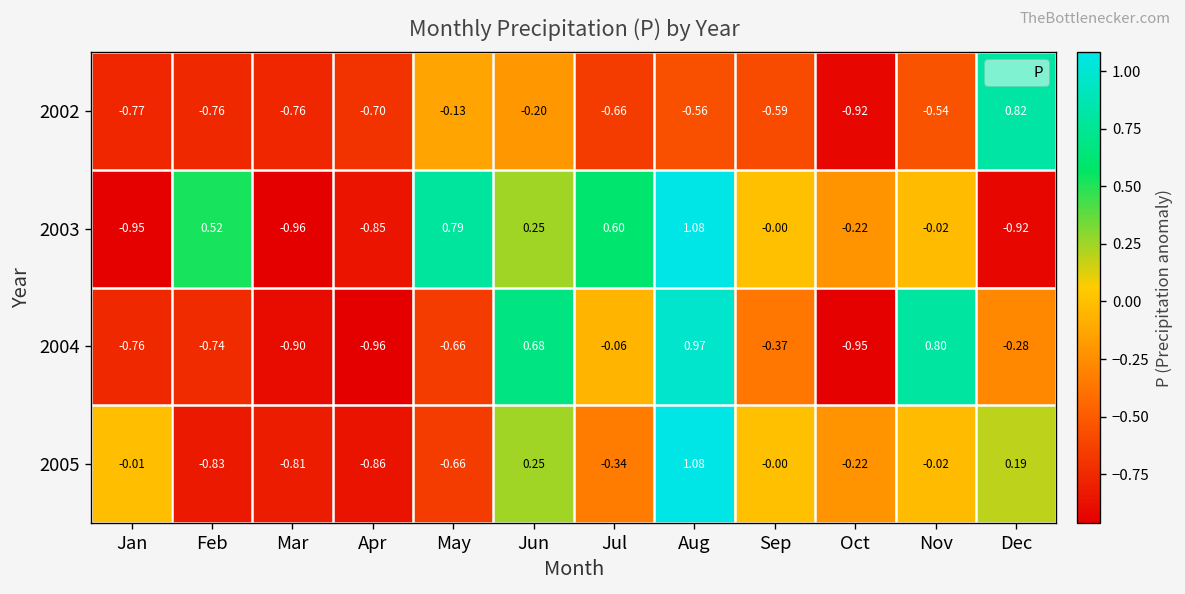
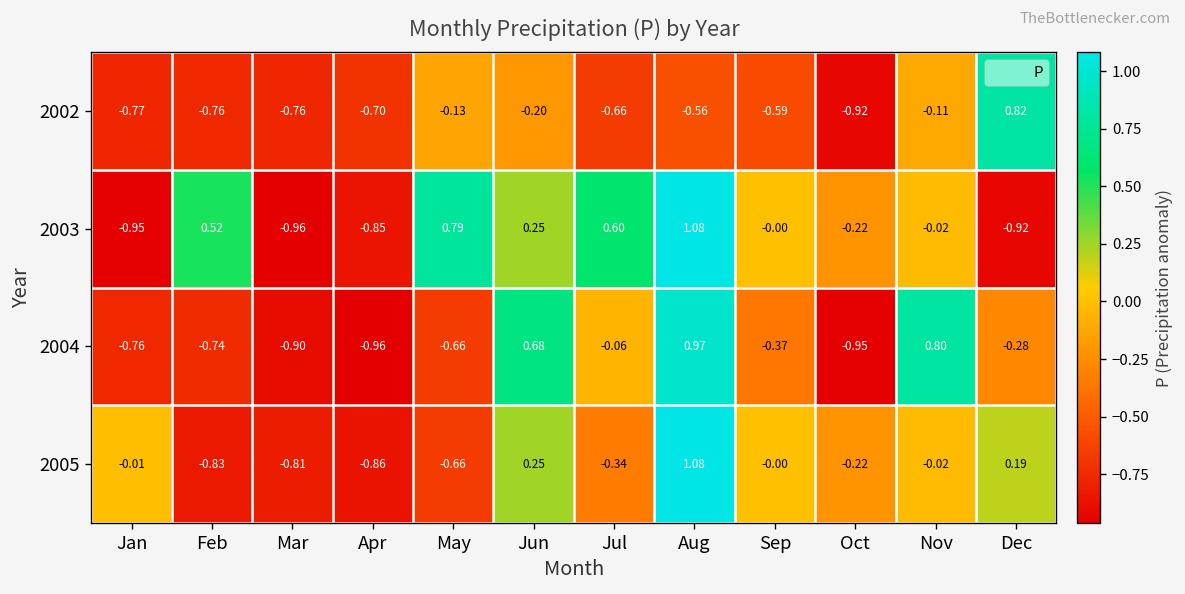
  {
    "2002": {
      "Jan": -0.77,
      "Feb": -0.76,
      "Mar": -0.76,
      "Apr": -0.70,
      "May": -0.13,
      "Jun": -0.20,
      "Jul": -0.66,
      "Aug": -0.56,
      "Sep": -0.59,
      "Oct": -0.92,
-     "Nov": -0.54,
+     "Nov": -0.11,
      "Dec": 0.82
    },
    "2003": {
      "Jan": -0.95,
      "Feb": 0.52,
      "Mar": -0.96,
      "Apr": -0.85,
      "May": 0.79,
      "Jun": 0.25,
      "Jul": 0.60,
      "Aug": 1.08,
      "Sep": -0.00,
      "Oct": -0.22,
      "Nov": -0.02,
      "Dec": -0.92
    },
    "2004": {
      "Jan": -0.76,
      "Feb": -0.74,
      "Mar": -0.90,
      "Apr": -0.96,
      "May": -0.66,
      "Jun": 0.68,
      "Jul": -0.06,
      "Aug": 0.97,
      "Sep": -0.37,
      "Oct": -0.95,
      "Nov": 0.80,
      "Dec": -0.28
    },
    "2005": {
      "Jan": -0.01,
      "Feb": -0.83,
      "Mar": -0.81,
      "Apr": -0.86,
      "May": -0.66,
      "Jun": 0.25,
      "Jul": -0.34,
      "Aug": 1.08,
      "Sep": -0.00,
      "Oct": -0.22,
      "Nov": -0.02,
      "Dec": 0.19
    }
  }
